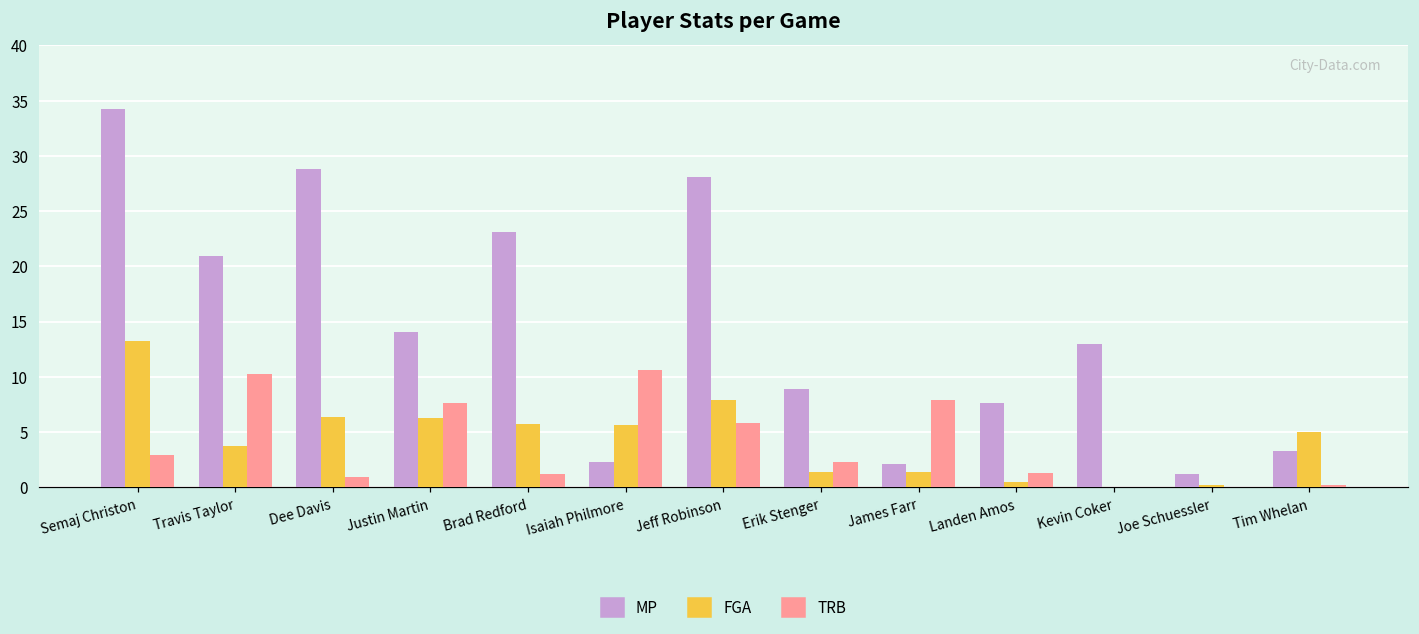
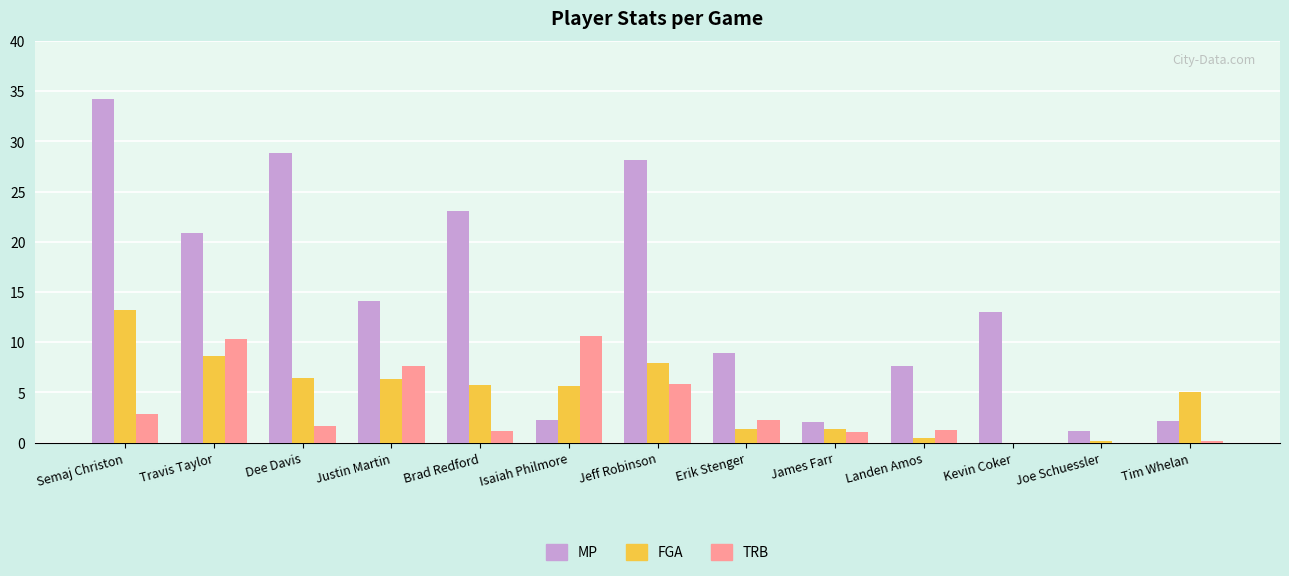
  {
    "MP": {
      "Semaj Christon": 34.2,
      "Travis Taylor": 20.9,
      "Dee Davis": 28.8,
      "Justin Martin": 14.1,
      "Brad Redford": 23.1,
      "Isaiah Philmore": 2.3,
      "Jeff Robinson": 28.1,
      "Erik Stenger": 8.9,
      "James Farr": 2.1,
      "Landen Amos": 7.6,
      "Kevin Coker": 13.0,
      "Joe Schuessler": 1.2,
-     "Tim Whelan": 3.3
+     "Tim Whelan": 2.2
    },
    "FGA": {
      "Semaj Christon": 13.2,
-     "Travis Taylor": 3.7,
+     "Travis Taylor": 8.6,
      "Dee Davis": 6.4,
      "Justin Martin": 6.3,
      "Brad Redford": 5.7,
      "Isaiah Philmore": 5.6,
      "Jeff Robinson": 7.9,
      "Erik Stenger": 1.4,
      "James Farr": 1.4,
      "Landen Amos": 0.5,
      "Kevin Coker": 0.0,
      "Tim Whelan": 5.0
    },
    "TRB": {
      "Semaj Christon": 2.9,
      "Travis Taylor": 10.3,
-     "Dee Davis": 0.9,
+     "Dee Davis": 1.7,
      "Justin Martin": 7.6,
      "Brad Redford": 1.2,
      "Isaiah Philmore": 10.6,
      "Jeff Robinson": 5.8,
      "Erik Stenger": 2.3,
-     "James Farr": 7.9,
+     "James Farr": 1.1,
      "Landen Amos": 1.3,
      "Kevin Coker": 0.0,
      "Joe Schuessler": 0.0
    }
  }
